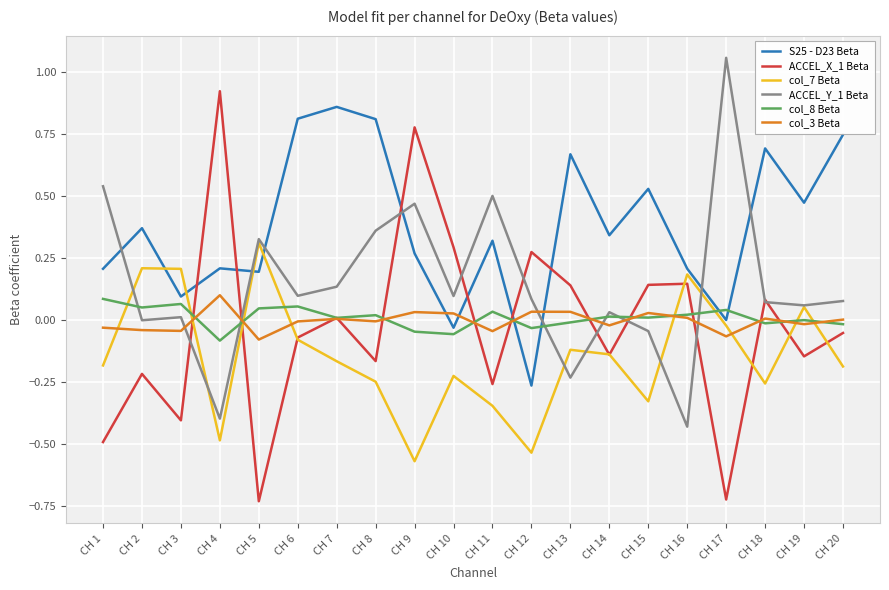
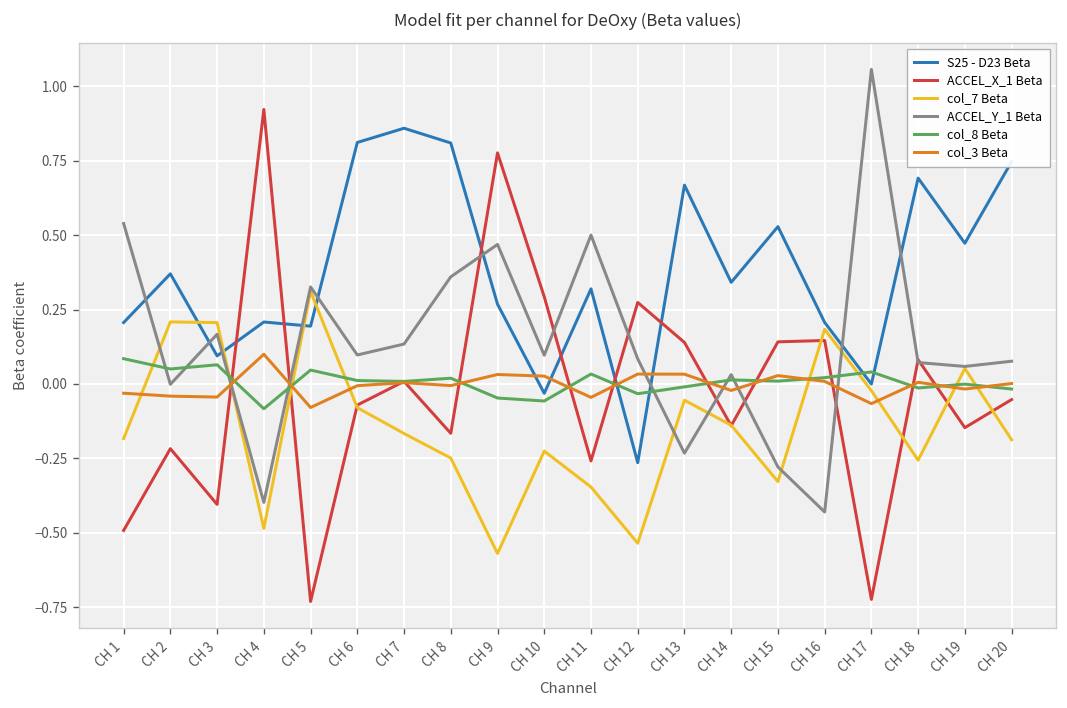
  {
    "S25 - D23 Beta": {
      "CH 1": 0.21,
      "CH 2": 0.37,
      "CH 3": 0.09,
      "CH 4": 0.21,
      "CH 5": 0.19,
      "CH 6": 0.81,
      "CH 7": 0.86,
      "CH 8": 0.81,
      "CH 9": 0.27,
      "CH 10": -0.03,
      "CH 11": 0.32,
      "CH 12": -0.26,
      "CH 13": 0.67,
      "CH 14": 0.34,
      "CH 15": 0.53,
      "CH 16": 0.21,
      "CH 17": 0.00,
      "CH 18": 0.69,
      "CH 19": 0.47,
      "CH 20": 0.75
    },
    "ACCEL_X_1 Beta": {
      "CH 1": -0.49,
      "CH 2": -0.22,
      "CH 3": -0.40,
      "CH 4": 0.92,
      "CH 5": -0.73,
      "CH 8": -0.17,
      "CH 9": 0.78,
      "CH 10": 0.29,
      "CH 11": -0.26,
      "CH 12": 0.27,
      "CH 13": 0.14,
      "CH 15": 0.14,
      "CH 16": 0.15,
      "CH 17": -0.72,
      "CH 19": -0.15,
      "CH 20": -0.05
    },
    "col_7 Beta": {
      "CH 1": -0.18,
      "CH 2": 0.21,
      "CH 3": 0.21,
      "CH 4": -0.49,
      "CH 5": 0.31,
      "CH 7": -0.17,
      "CH 8": -0.25,
      "CH 9": -0.57,
      "CH 10": -0.23,
      "CH 11": -0.35,
      "CH 12": -0.54,
-     "CH 13": -0.12,
+     "CH 13": -0.05,
      "CH 15": -0.33,
      "CH 16": 0.18,
      "CH 17": -0.02,
      "CH 18": -0.26,
      "CH 20": -0.19
    },
    "ACCEL_Y_1 Beta": {
      "CH 1": 0.54,
      "CH 2": 0.00,
-     "CH 3": 0.01,
+     "CH 3": 0.17,
      "CH 4": -0.40,
      "CH 5": 0.33,
      "CH 6": 0.10,
      "CH 7": 0.13,
      "CH 8": 0.36,
      "CH 9": 0.47,
      "CH 10": 0.10,
      "CH 11": 0.50,
      "CH 12": 0.08,
      "CH 13": -0.23,
      "CH 14": 0.03,
-     "CH 15": -0.04,
+     "CH 15": -0.28,
      "CH 16": -0.43,
      "CH 17": 1.06,
      "CH 20": 0.08
    },
    "col_8 Beta": {
      "CH 1": 0.09,
      "CH 2": 0.05,
      "CH 3": 0.06,
      "CH 4": -0.08,
      "CH 5": 0.05,
-     "CH 6": 0.05,
+     "CH 6": 0.01,
      "CH 8": 0.02,
      "CH 9": -0.05,
      "CH 10": -0.06,
      "CH 11": 0.03,
      "CH 12": -0.03,
      "CH 13": -0.01,
      "CH 14": 0.01,
      "CH 15": 0.01,
      "CH 16": 0.02,
      "CH 17": 0.04,
      "CH 18": -0.01,
      "CH 19": 0.00,
      "CH 20": -0.02
    },
    "col_3 Beta": {
      "CH 1": -0.03,
      "CH 2": -0.04,
      "CH 3": -0.04,
      "CH 4": 0.10,
      "CH 5": -0.08,
      "CH 6": -0.01,
      "CH 8": -0.01,
      "CH 9": 0.03,
      "CH 10": 0.03,
      "CH 11": -0.04,
      "CH 12": 0.03,
      "CH 13": 0.03,
      "CH 14": -0.02,
      "CH 15": 0.03,
      "CH 16": 0.01,
      "CH 17": -0.07,
      "CH 18": 0.01,
      "CH 19": -0.02,
      "CH 20": 0.00
    }
  }
